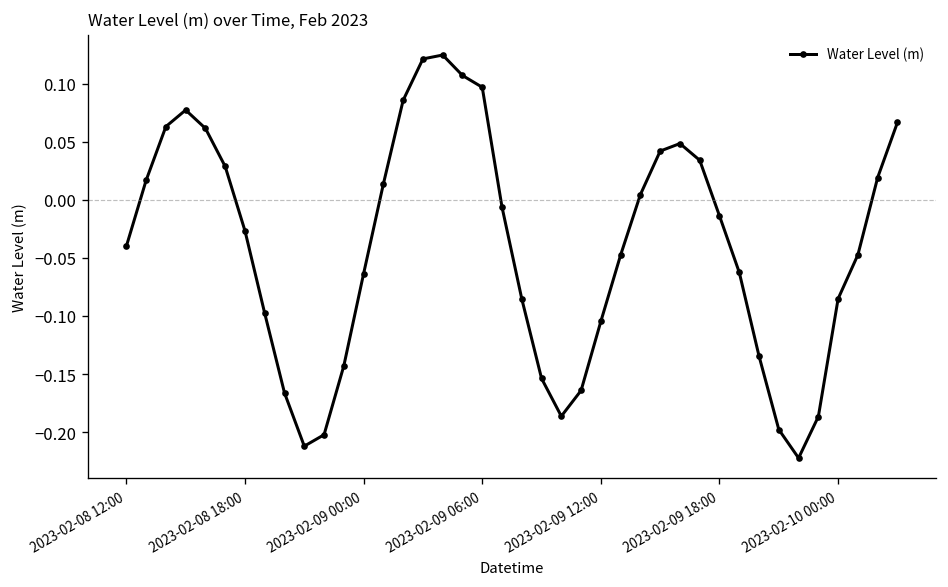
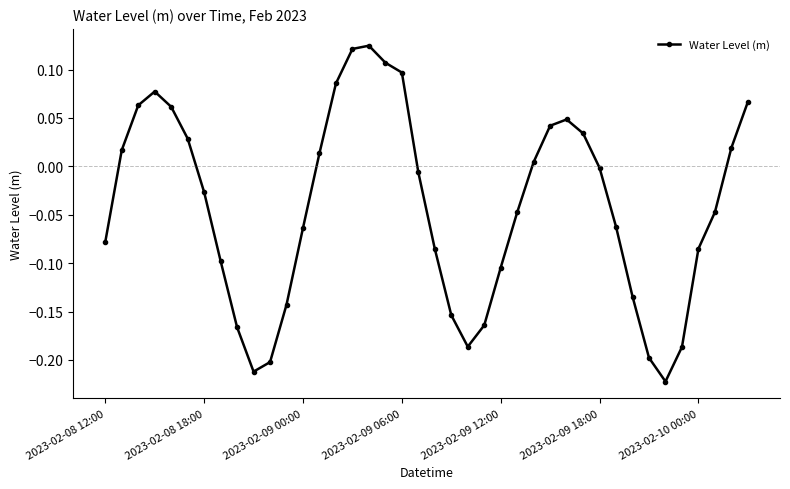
  {
-   "2023-02-08 12:00": -0.04,
+   "2023-02-08 12:00": -0.08,
    "2023-02-08 18:00": -0.03,
    "2023-02-09 00:00": -0.06,
    "2023-02-09 06:00": 0.10,
    "2023-02-09 12:00": -0.10,
-   "2023-02-09 18:00": -0.01,
+   "2023-02-09 18:00": 0.00,
    "2023-02-10 00:00": -0.09
  }
